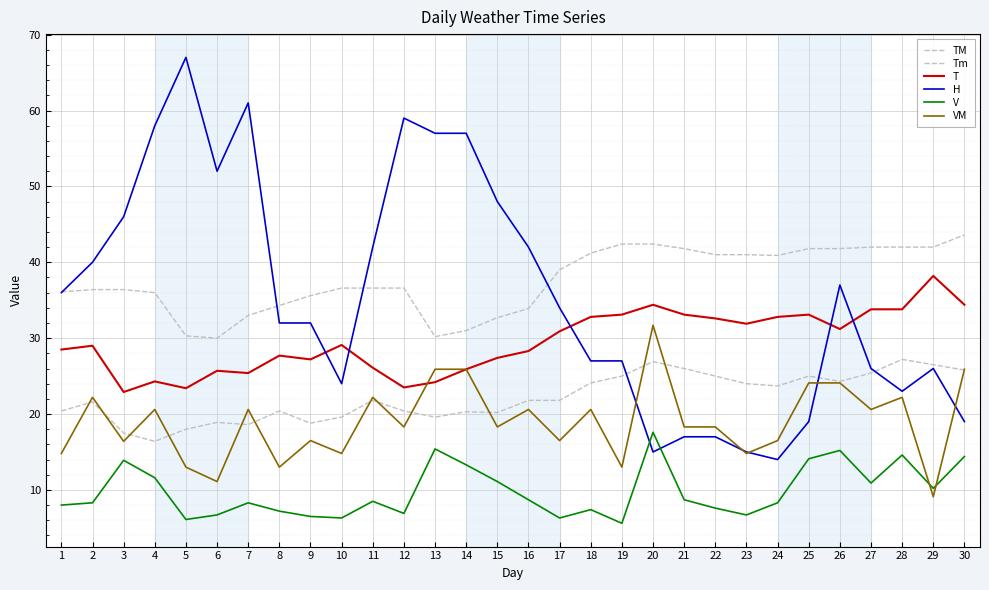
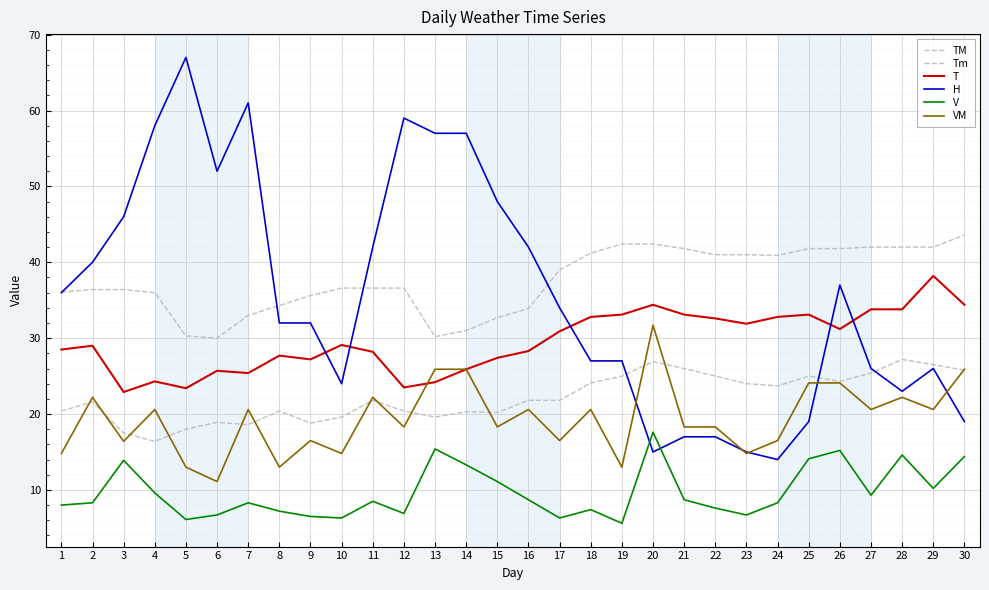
  {
    "T": {
      "1": 29,
      "2": 29,
      "3": 23,
      "4": 24,
      "5": 23,
      "6": 26,
      "7": 25,
      "8": 28,
      "9": 27,
      "10": 29,
-     "11": 26,
+     "11": 28,
      "12": 24,
      "13": 24,
      "15": 27,
      "16": 28,
      "17": 31,
      "18": 33,
      "19": 33,
      "20": 34,
      "21": 33,
      "22": 33,
      "23": 32,
      "24": 33,
      "25": 33,
      "26": 31,
      "27": 34,
      "28": 34,
      "29": 38,
      "30": 34
    },
    "H": {
      "2": 40,
      "3": 46,
      "4": 58,
      "5": 67,
      "6": 52,
      "7": 61,
      "8": 32,
      "9": 32,
      "10": 24,
      "11": 42,
      "12": 59,
      "13": 57,
      "14": 57,
      "15": 48,
      "16": 42,
      "17": 34,
      "18": 27,
      "19": 27,
      "20": 15,
      "21": 17,
      "22": 17,
      "24": 14,
      "25": 19,
      "26": 37,
      "27": 26,
      "28": 23,
      "29": 26,
      "30": 19
    },
    "V": {
      "1": 8,
      "2": 8,
      "3": 14,
-     "4": 12,
+     "4": 10,
      "5": 6,
      "6": 7,
      "7": 8,
      "8": 7,
      "9": 7,
      "10": 6,
      "11": 9,
      "12": 7,
      "13": 15,
      "14": 13,
      "15": 11,
      "16": 9,
      "17": 6,
      "18": 7,
      "19": 6,
      "20": 18,
      "21": 9,
      "22": 8,
      "23": 7,
      "24": 8,
      "25": 14,
      "26": 15,
-     "27": 11,
+     "27": 9,
      "28": 15,
      "29": 10,
      "30": 14
    },
    "VM": {
      "1": 15,
      "2": 22,
      "3": 16,
      "4": 21,
      "5": 13,
      "6": 11,
      "7": 21,
      "8": 13,
      "9": 17,
      "10": 15,
      "11": 22,
      "12": 18,
      "13": 26,
      "15": 18,
      "16": 21,
      "17": 17,
      "18": 21,
      "19": 13,
      "20": 32,
      "21": 18,
      "22": 18,
      "24": 17,
      "25": 24,
      "27": 21,
      "28": 22,
-     "29": 9
+     "29": 21
    }
  }
